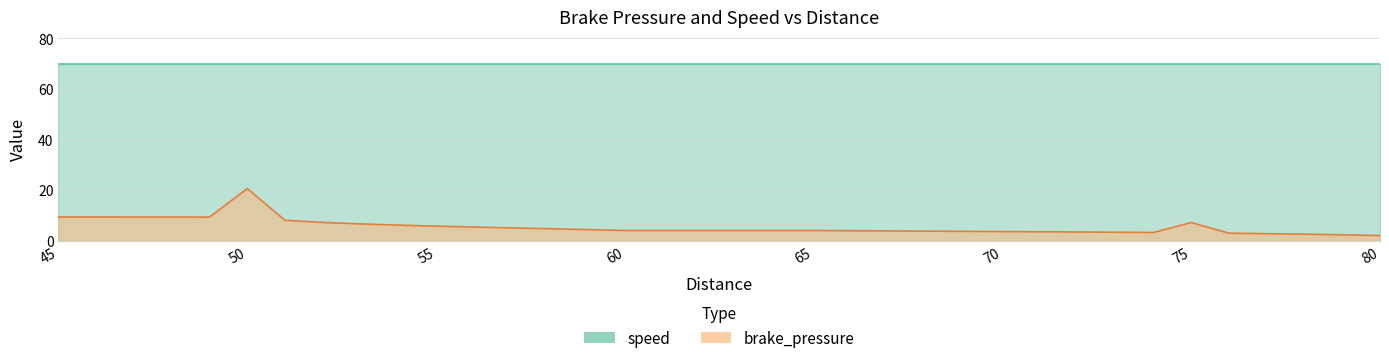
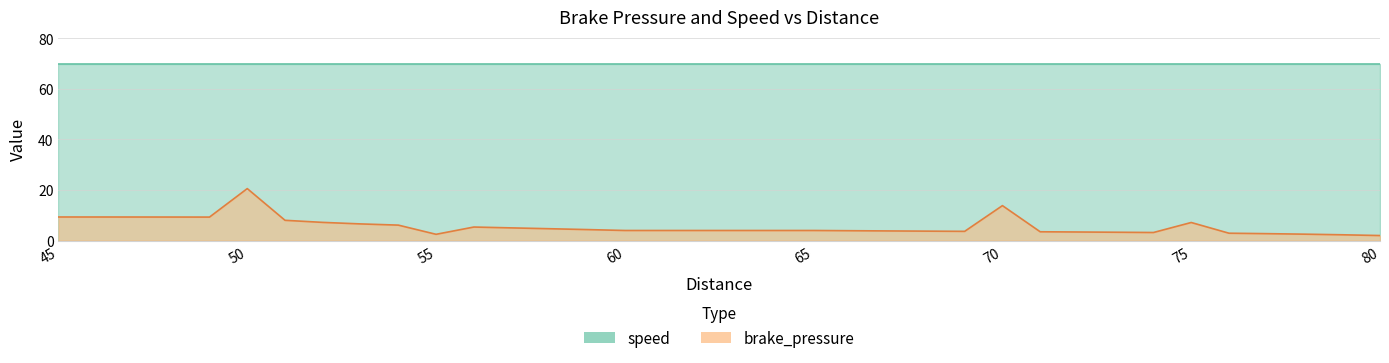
  {
    "speed": {
      "45": 70,
      "50": 70,
      "55": 70,
      "60": 70,
      "65": 70,
      "70": 70,
      "75": 70,
      "80": 70
    },
    "brake_pressure": {
      "45": 9,
      "50": 21,
-     "55": 6,
+     "55": 2,
      "60": 4,
      "65": 4,
-     "70": 4,
+     "70": 14,
      "75": 7,
      "80": 2
    }
  }
